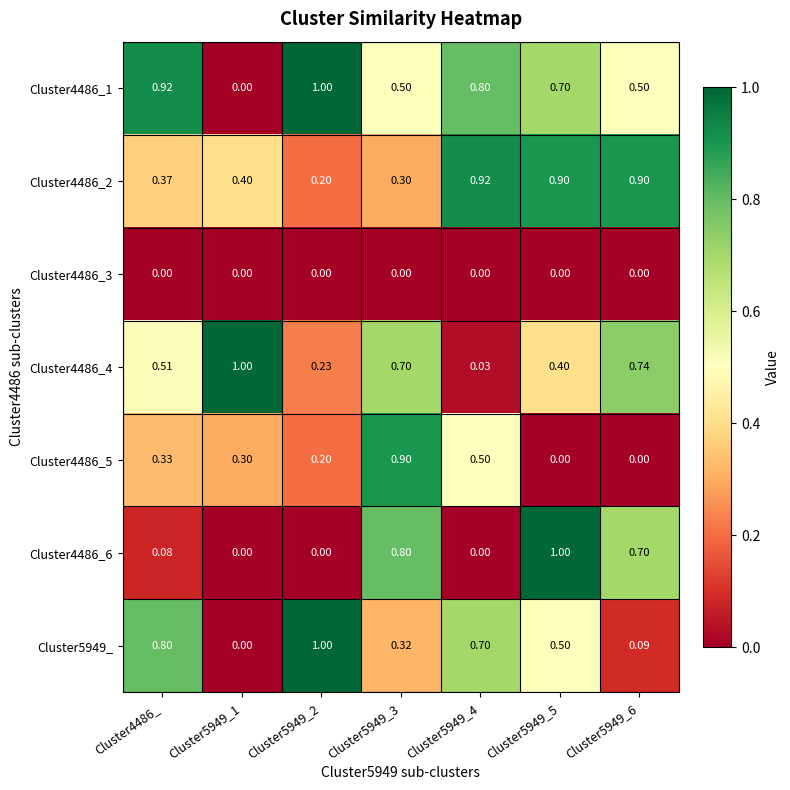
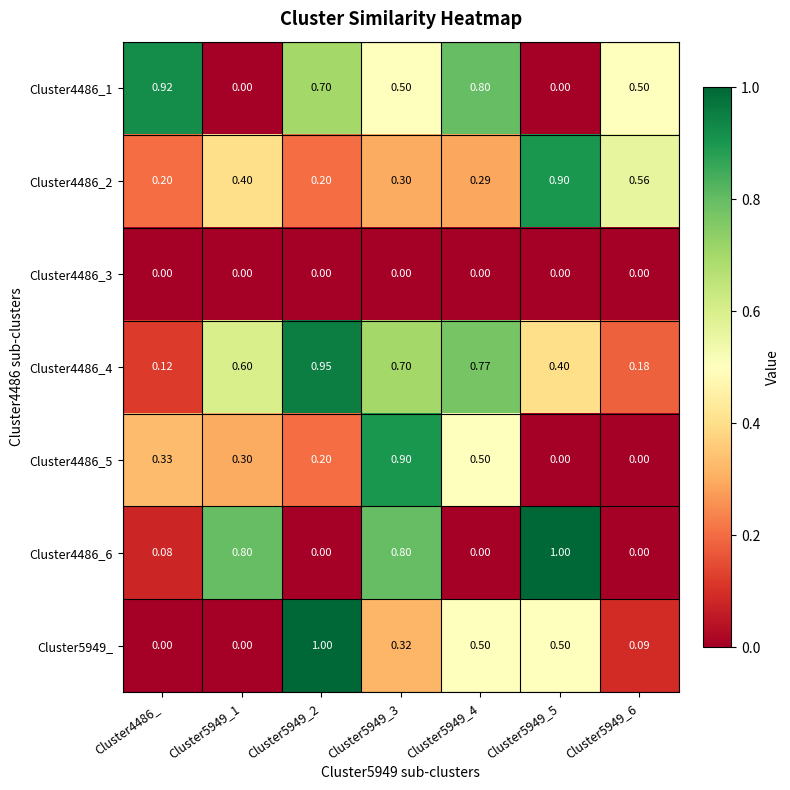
  {
    "Cluster4486_1": {
      "Cluster4486_": 0.92,
      "Cluster5949_1": 0.00,
-     "Cluster5949_2": 1.00,
+     "Cluster5949_2": 0.70,
      "Cluster5949_3": 0.50,
      "Cluster5949_4": 0.80,
-     "Cluster5949_5": 0.70,
+     "Cluster5949_5": 0.00,
      "Cluster5949_6": 0.50
    },
    "Cluster4486_2": {
-     "Cluster4486_": 0.37,
+     "Cluster4486_": 0.20,
      "Cluster5949_1": 0.40,
      "Cluster5949_2": 0.20,
      "Cluster5949_3": 0.30,
-     "Cluster5949_4": 0.92,
+     "Cluster5949_4": 0.29,
      "Cluster5949_5": 0.90,
-     "Cluster5949_6": 0.90
+     "Cluster5949_6": 0.56
    },
    "Cluster4486_3": {
      "Cluster4486_": 0.00,
      "Cluster5949_1": 0.00,
      "Cluster5949_2": 0.00,
      "Cluster5949_3": 0.00,
      "Cluster5949_4": 0.00,
      "Cluster5949_5": 0.00,
      "Cluster5949_6": 0.00
    },
    "Cluster4486_4": {
-     "Cluster4486_": 0.51,
-     "Cluster5949_1": 1.00,
-     "Cluster5949_2": 0.23,
+     "Cluster4486_": 0.12,
+     "Cluster5949_1": 0.60,
+     "Cluster5949_2": 0.95,
      "Cluster5949_3": 0.70,
-     "Cluster5949_4": 0.03,
+     "Cluster5949_4": 0.77,
      "Cluster5949_5": 0.40,
-     "Cluster5949_6": 0.74
+     "Cluster5949_6": 0.18
    },
    "Cluster4486_5": {
      "Cluster4486_": 0.33,
      "Cluster5949_1": 0.30,
      "Cluster5949_2": 0.20,
      "Cluster5949_3": 0.90,
      "Cluster5949_4": 0.50,
      "Cluster5949_5": 0.00,
      "Cluster5949_6": 0.00
    },
    "Cluster4486_6": {
      "Cluster4486_": 0.08,
-     "Cluster5949_1": 0.00,
+     "Cluster5949_1": 0.80,
      "Cluster5949_2": 0.00,
      "Cluster5949_3": 0.80,
      "Cluster5949_4": 0.00,
      "Cluster5949_5": 1.00,
-     "Cluster5949_6": 0.70
+     "Cluster5949_6": 0.00
    },
    "Cluster5949_": {
-     "Cluster4486_": 0.80,
+     "Cluster4486_": 0.00,
      "Cluster5949_1": 0.00,
      "Cluster5949_2": 1.00,
      "Cluster5949_3": 0.32,
-     "Cluster5949_4": 0.70,
+     "Cluster5949_4": 0.50,
      "Cluster5949_5": 0.50,
      "Cluster5949_6": 0.09
    }
  }
